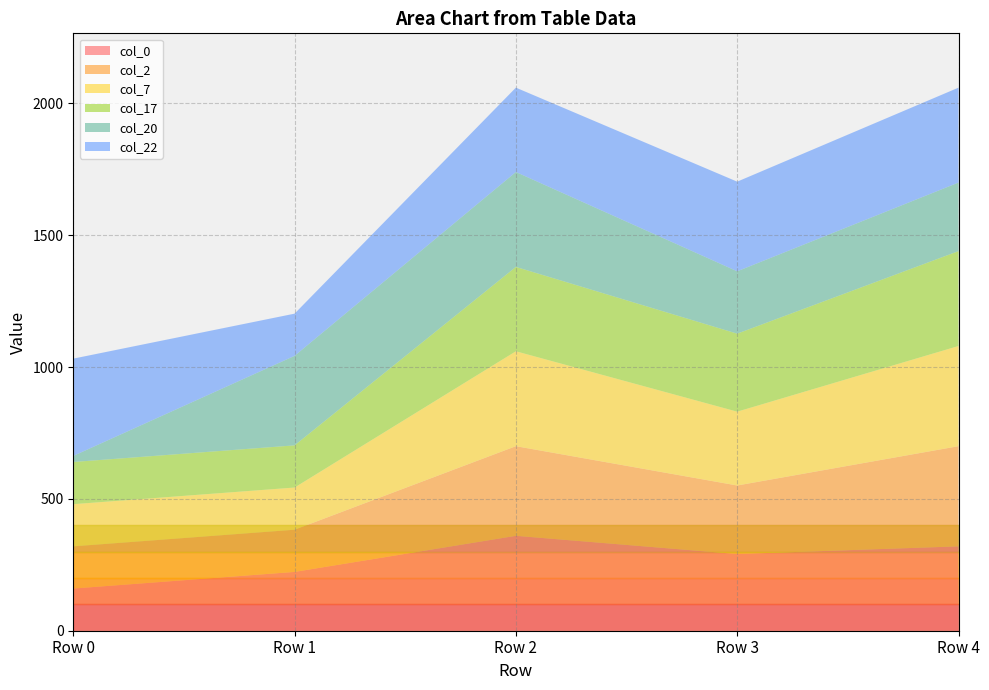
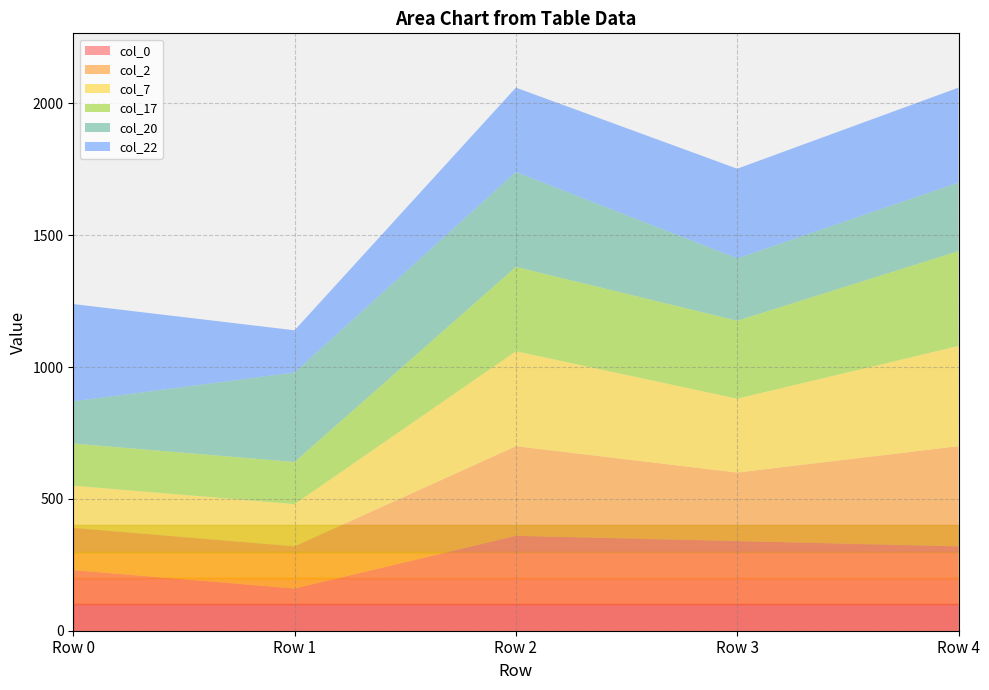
  {
    "col_0": {
-     "Row 0": 160,
-     "Row 1": 220,
+     "Row 0": 230,
+     "Row 1": 160,
      "Row 2": 360,
-     "Row 3": 290,
+     "Row 3": 340,
      "Row 4": 320
    },
    "col_17": {
      "Row 0": 160,
      "Row 1": 160,
      "Row 2": 320,
      "Row 3": 300,
      "Row 4": 360
    },
    "col_20": {
-     "Row 0": 20,
+     "Row 0": 160,
      "Row 1": 340,
      "Row 2": 360,
      "Row 3": 240,
      "Row 4": 260
    },
    "col_22": {
      "Row 0": 370,
      "Row 1": 160,
      "Row 2": 320,
      "Row 3": 340,
      "Row 4": 360
    }
  }
